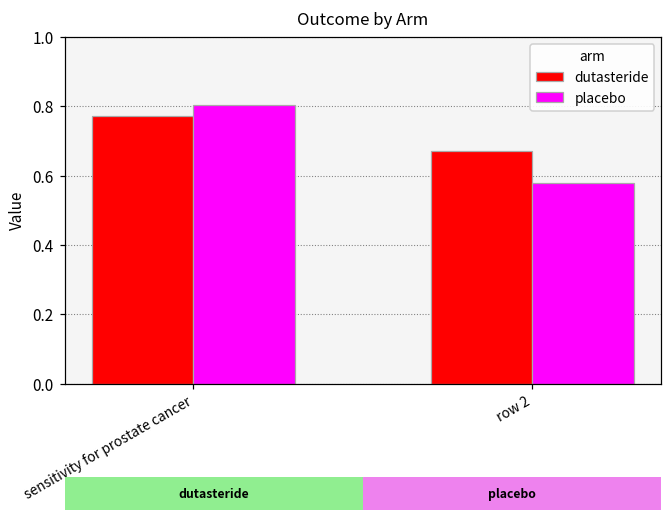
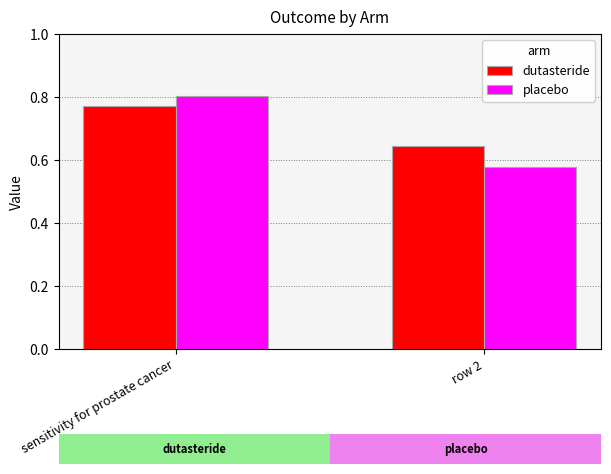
  {
    "Outcome by Arm": {
      "dutasteride": {
        "sensitivity for prostate cancer": 0.77,
-       "row 2": 0.67
+       "row 2": 0.64
      },
      "placebo": {
        "sensitivity for prostate cancer": 0.80,
        "row 2": 0.58
      }
    }
  }
